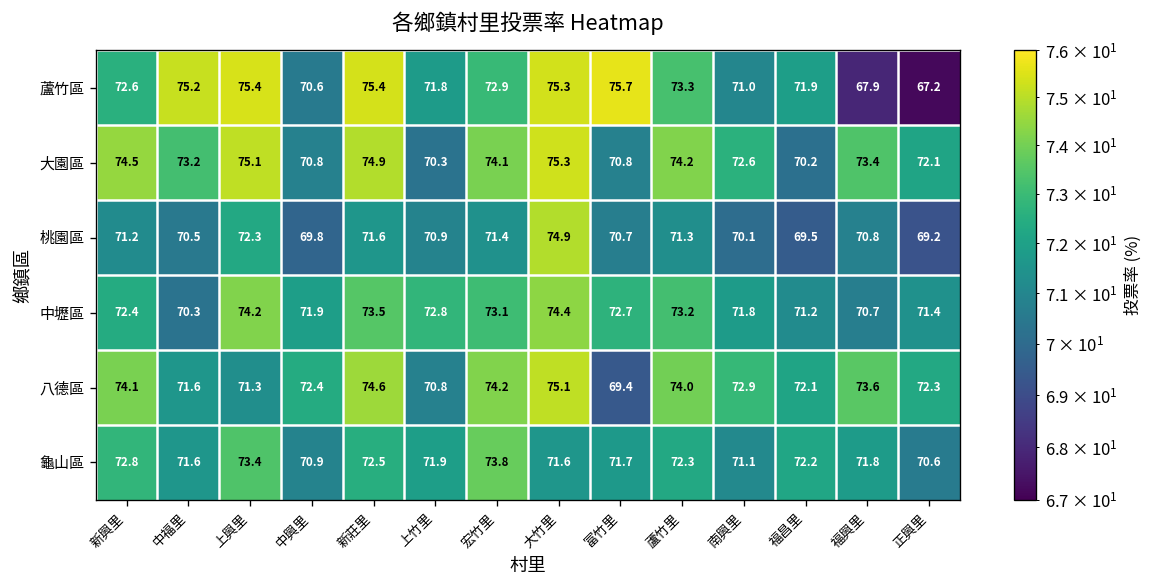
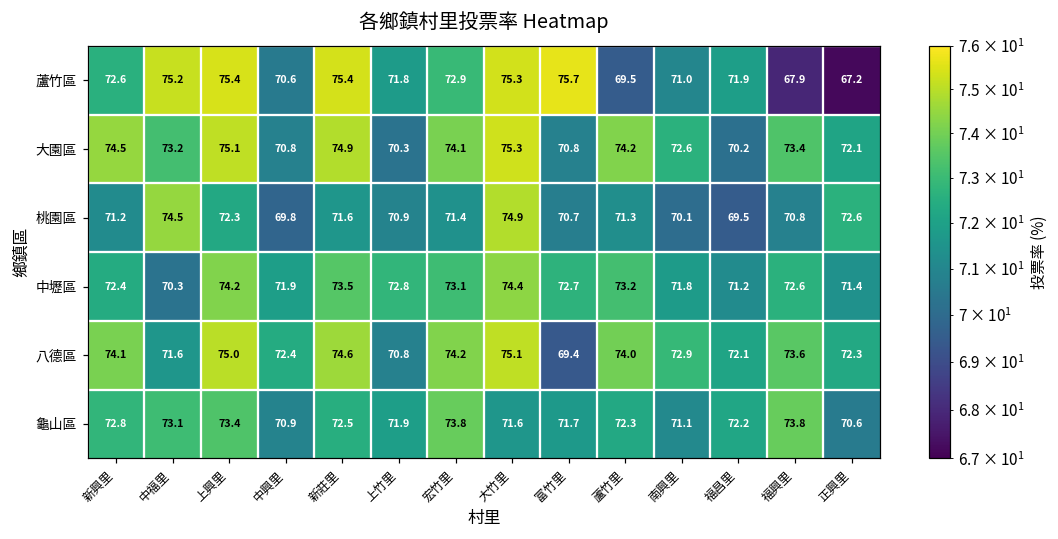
  {
    "蘆竹區": {
      "新興里": 72.6,
      "中福里": 75.2,
      "上興里": 75.4,
      "中興里": 70.6,
      "新莊里": 75.4,
      "上竹里": 71.8,
      "宏竹里": 72.9,
      "大竹里": 75.3,
      "富竹里": 75.7,
-     "蘆竹里": 73.3,
+     "蘆竹里": 69.5,
      "南興里": 71.0,
      "福昌里": 71.9,
      "福興里": 67.9,
      "正興里": 67.2
    },
    "大園區": {
      "新興里": 74.5,
      "中福里": 73.2,
      "上興里": 75.1,
      "中興里": 70.8,
      "新莊里": 74.9,
      "上竹里": 70.3,
      "宏竹里": 74.1,
      "大竹里": 75.3,
      "富竹里": 70.8,
      "蘆竹里": 74.2,
      "南興里": 72.6,
      "福昌里": 70.2,
      "福興里": 73.4,
      "正興里": 72.1
    },
    "桃園區": {
      "新興里": 71.2,
-     "中福里": 70.5,
+     "中福里": 74.5,
      "上興里": 72.3,
      "中興里": 69.8,
      "新莊里": 71.6,
      "上竹里": 70.9,
      "宏竹里": 71.4,
      "大竹里": 74.9,
      "富竹里": 70.7,
      "蘆竹里": 71.3,
      "南興里": 70.1,
      "福昌里": 69.5,
      "福興里": 70.8,
-     "正興里": 69.2
+     "正興里": 72.6
    },
    "中壢區": {
      "新興里": 72.4,
      "中福里": 70.3,
      "上興里": 74.2,
      "中興里": 71.9,
      "新莊里": 73.5,
      "上竹里": 72.8,
      "宏竹里": 73.1,
      "大竹里": 74.4,
      "富竹里": 72.7,
      "蘆竹里": 73.2,
      "南興里": 71.8,
      "福昌里": 71.2,
-     "福興里": 70.7,
+     "福興里": 72.6,
      "正興里": 71.4
    },
    "八德區": {
      "新興里": 74.1,
      "中福里": 71.6,
-     "上興里": 71.3,
+     "上興里": 75.0,
      "中興里": 72.4,
      "新莊里": 74.6,
      "上竹里": 70.8,
      "宏竹里": 74.2,
      "大竹里": 75.1,
      "富竹里": 69.4,
      "蘆竹里": 74.0,
      "南興里": 72.9,
      "福昌里": 72.1,
      "福興里": 73.6,
      "正興里": 72.3
    },
    "龜山區": {
      "新興里": 72.8,
-     "中福里": 71.6,
+     "中福里": 73.1,
      "上興里": 73.4,
      "中興里": 70.9,
      "新莊里": 72.5,
      "上竹里": 71.9,
      "宏竹里": 73.8,
      "大竹里": 71.6,
      "富竹里": 71.7,
      "蘆竹里": 72.3,
      "南興里": 71.1,
      "福昌里": 72.2,
-     "福興里": 71.8,
+     "福興里": 73.8,
      "正興里": 70.6
    }
  }
